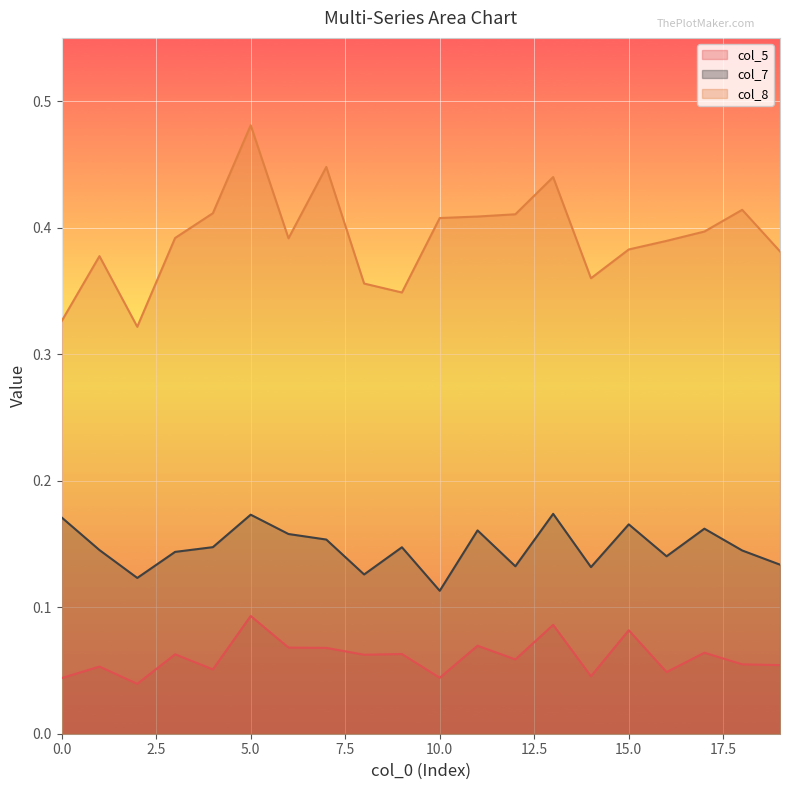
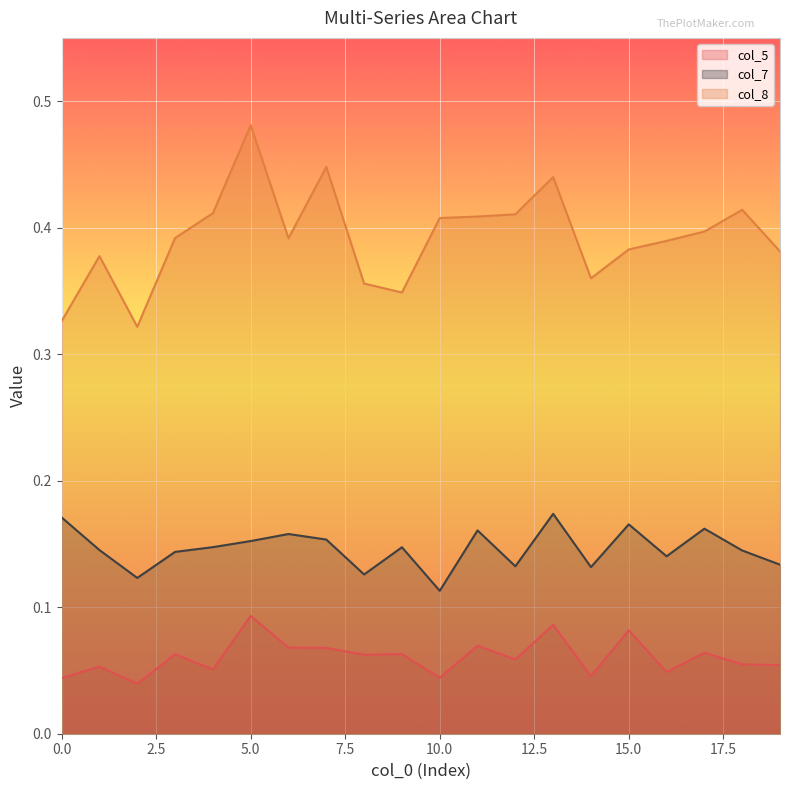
  {
    "col_7": {
      "0.0": 0.171,
-     "5.0": 0.173,
+     "5.0": 0.152,
      "10.0": 0.113,
      "15.0": 0.165
    }
  }
